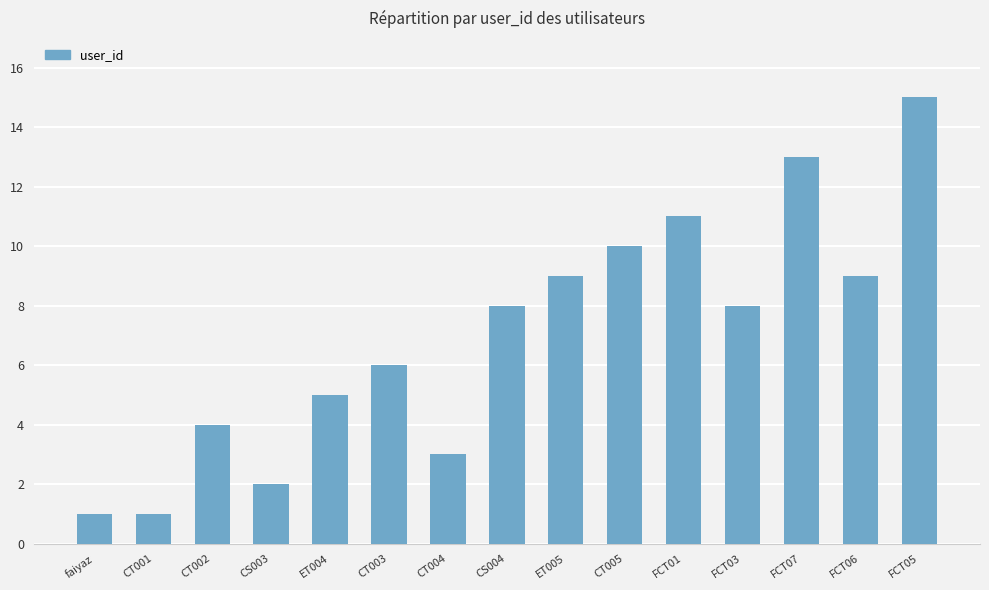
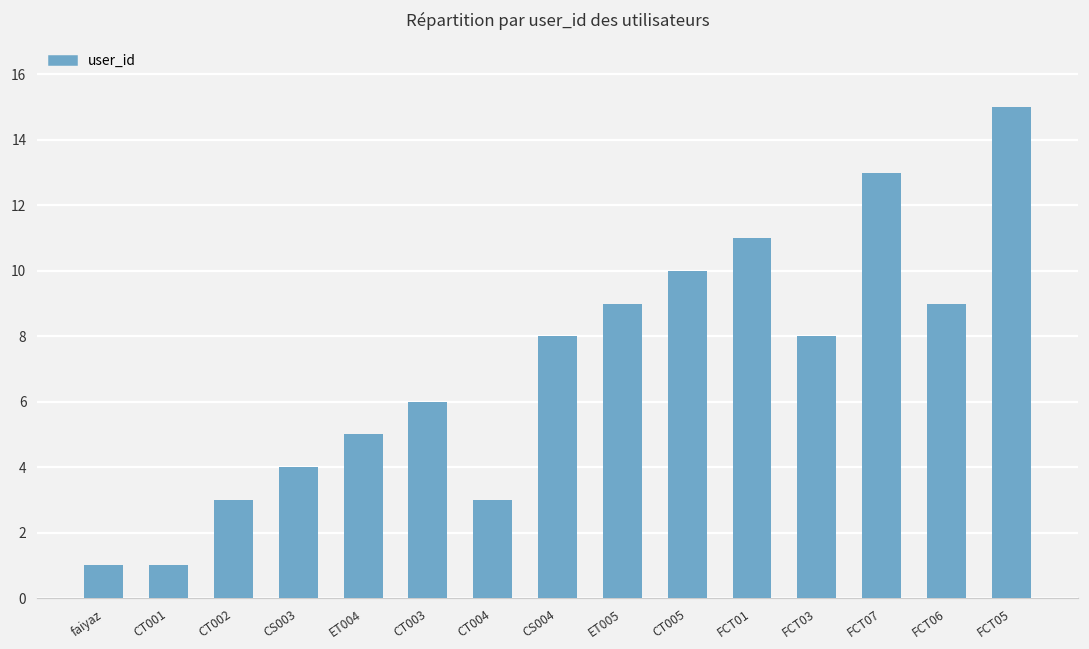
  {
    "faiyaz": 1,
    "CT001": 1,
-   "CT002": 4,
-   "CS003": 2,
+   "CT002": 3,
+   "CS003": 4,
    "ET004": 5,
    "CT003": 6,
    "CT004": 3,
    "CS004": 8,
    "ET005": 9,
    "CT005": 10,
    "FCT01": 11,
    "FCT03": 8,
    "FCT07": 13,
    "FCT06": 9,
    "FCT05": 15
  }
